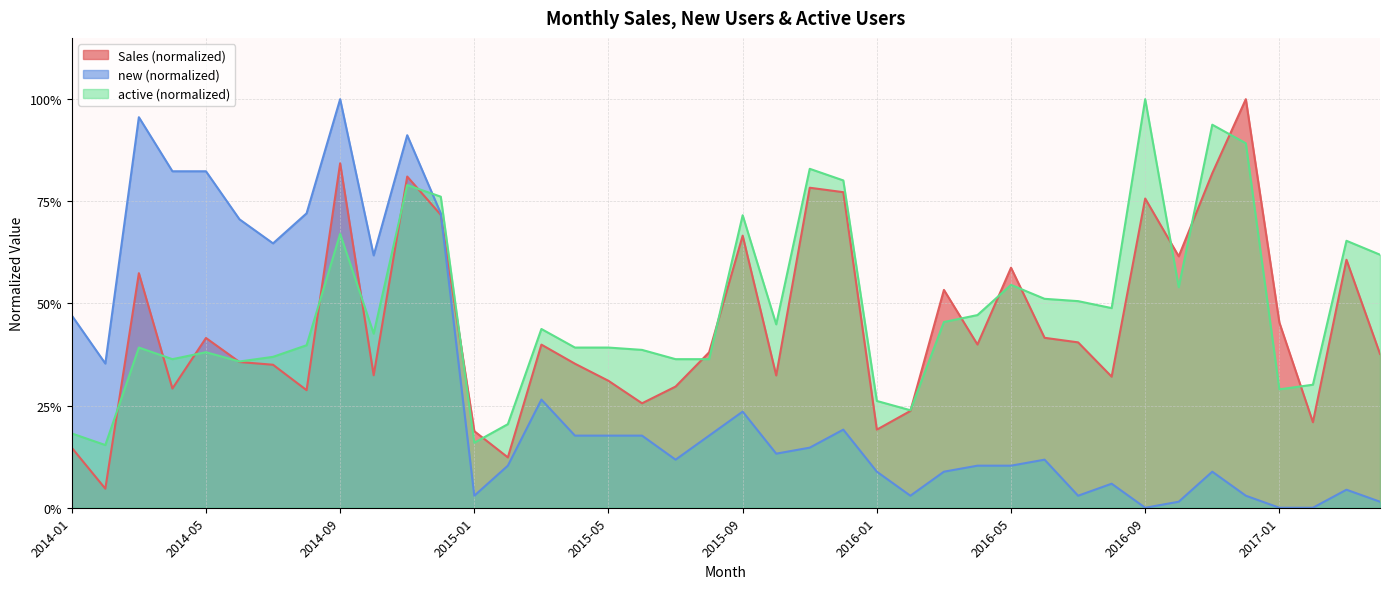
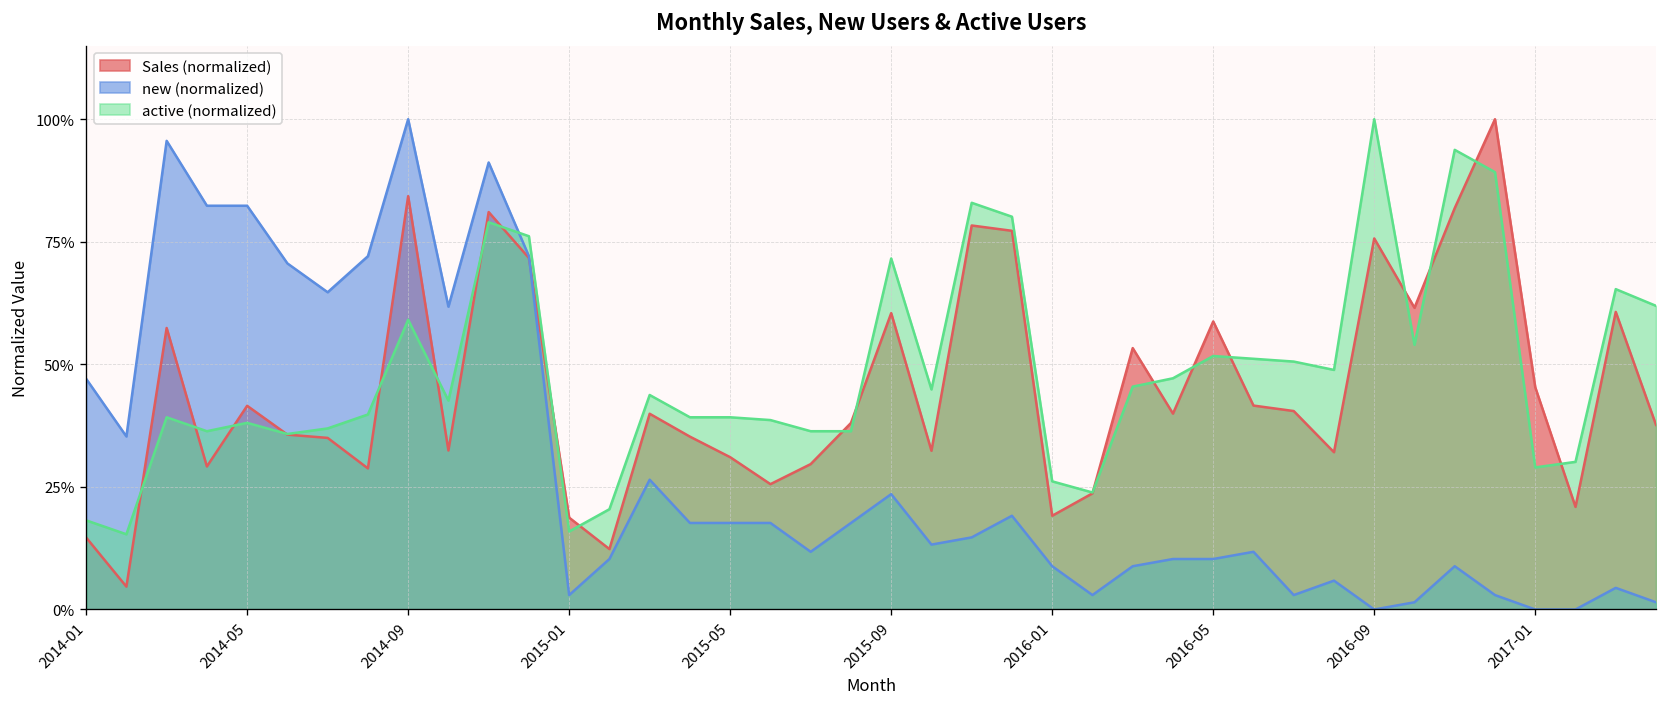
  {
    "Sales (normalized)": {
      "2014-01": "15%",
      "2014-05": "42%",
      "2014-09": "84%",
      "2015-01": "19%",
      "2015-05": "31%",
-     "2015-09": "67%",
+     "2015-09": "60%",
      "2016-01": "19%",
      "2016-05": "59%",
      "2016-09": "76%",
      "2017-01": "45%"
    },
    "new (normalized)": {
      "2014-01": "47%",
      "2014-05": "82%",
      "2014-09": "100%",
      "2015-01": "3%",
      "2015-05": "18%",
      "2015-09": "24%",
      "2016-01": "9%",
      "2016-05": "10%",
      "2016-09": "0%",
      "2017-01": "0%"
    },
    "active (normalized)": {
      "2014-01": "18%",
      "2014-05": "38%",
-     "2014-09": "67%",
+     "2014-09": "59%",
      "2015-01": "16%",
      "2015-05": "39%",
      "2015-09": "72%",
      "2016-01": "26%",
-     "2016-05": "55%",
+     "2016-05": "52%",
      "2016-09": "100%",
      "2017-01": "29%"
    }
  }
